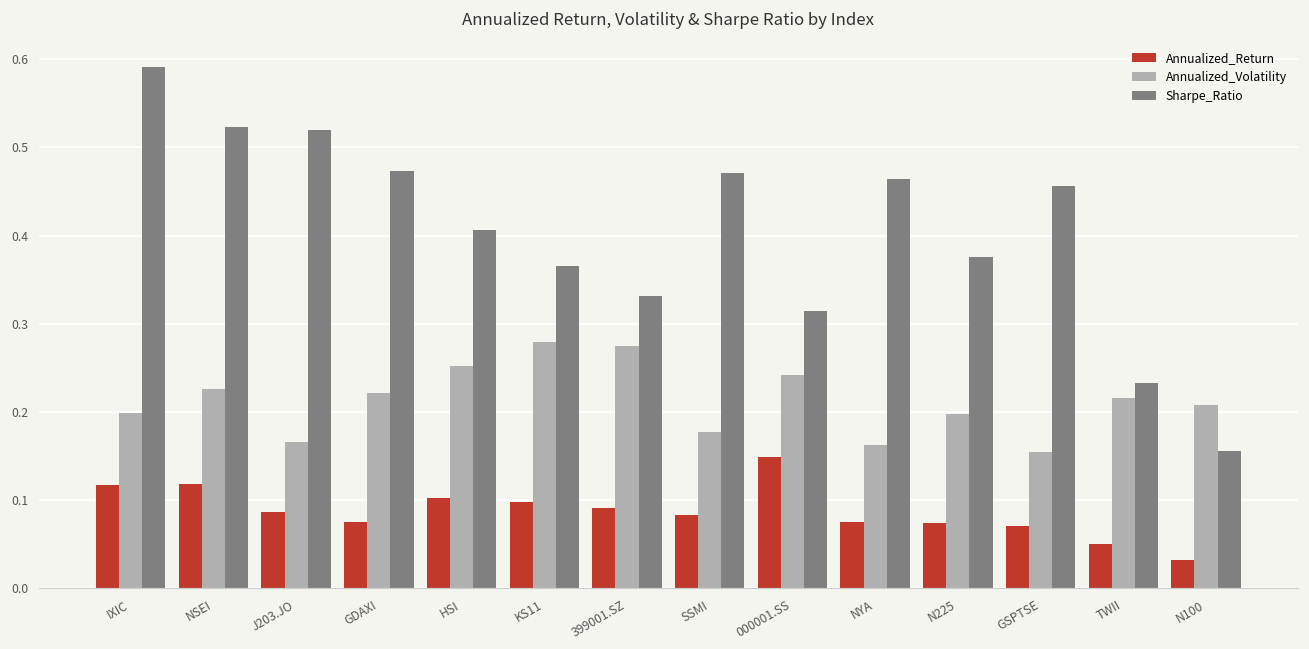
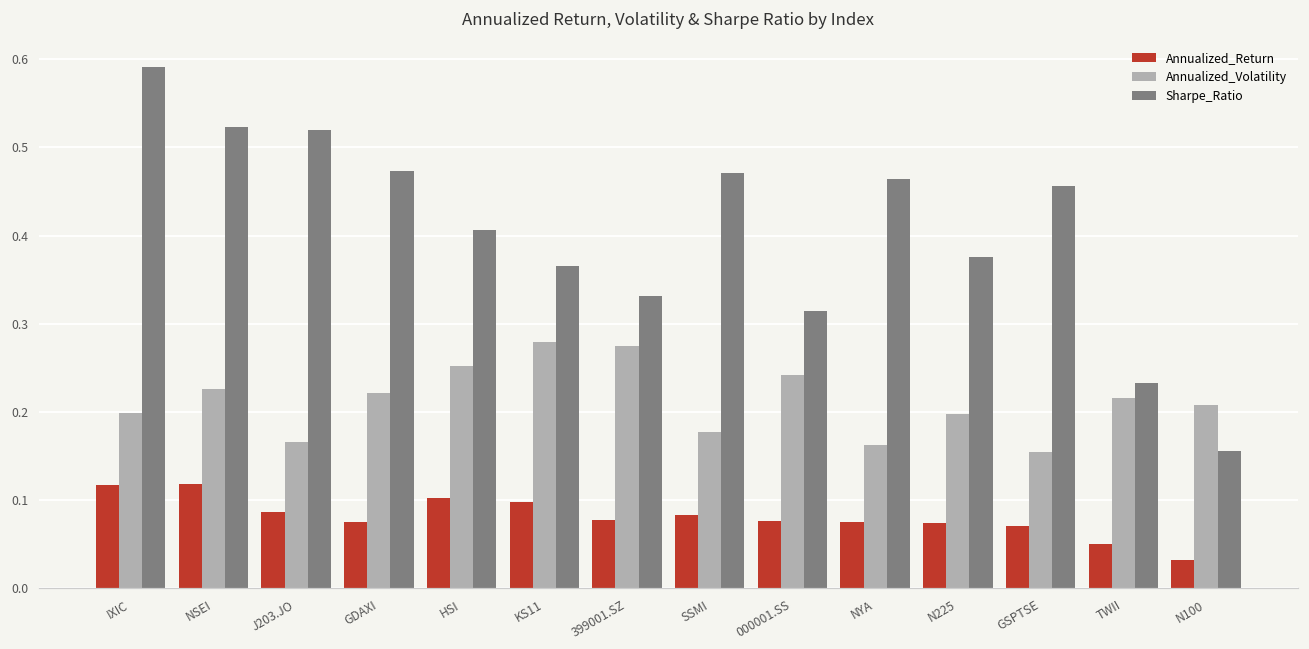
  {
    "Annualized_Return": {
      "IXIC": 0.12,
      "NSEI": 0.12,
      "J203.JO": 0.09,
      "GDAXI": 0.08,
      "HSI": 0.10,
      "KS11": 0.10,
-     "399001.SZ": 0.09,
+     "399001.SZ": 0.08,
      "SSMI": 0.08,
-     "000001.SS": 0.15,
+     "000001.SS": 0.08,
      "NYA": 0.08,
      "N225": 0.07,
      "GSPTSE": 0.07,
      "TWII": 0.05,
      "N100": 0.03
    },
    "Annualized_Volatility": {
      "IXIC": 0.20,
      "NSEI": 0.23,
      "J203.JO": 0.17,
      "GDAXI": 0.22,
      "HSI": 0.25,
      "KS11": 0.28,
      "399001.SZ": 0.27,
      "SSMI": 0.18,
      "000001.SS": 0.24,
      "NYA": 0.16,
      "N225": 0.20,
      "GSPTSE": 0.15,
      "TWII": 0.22,
      "N100": 0.21
    },
    "Sharpe_Ratio": {
      "IXIC": 0.59,
      "NSEI": 0.52,
      "J203.JO": 0.52,
      "GDAXI": 0.47,
      "HSI": 0.41,
      "KS11": 0.37,
      "399001.SZ": 0.33,
      "SSMI": 0.47,
      "000001.SS": 0.31,
      "NYA": 0.46,
      "N225": 0.38,
      "GSPTSE": 0.46,
      "TWII": 0.23,
      "N100": 0.16
    }
  }
